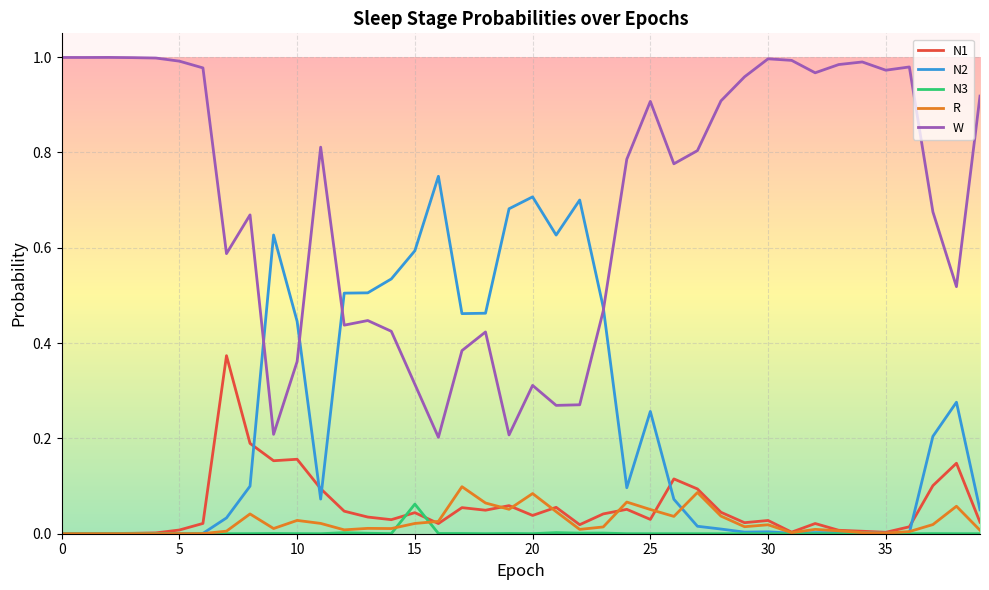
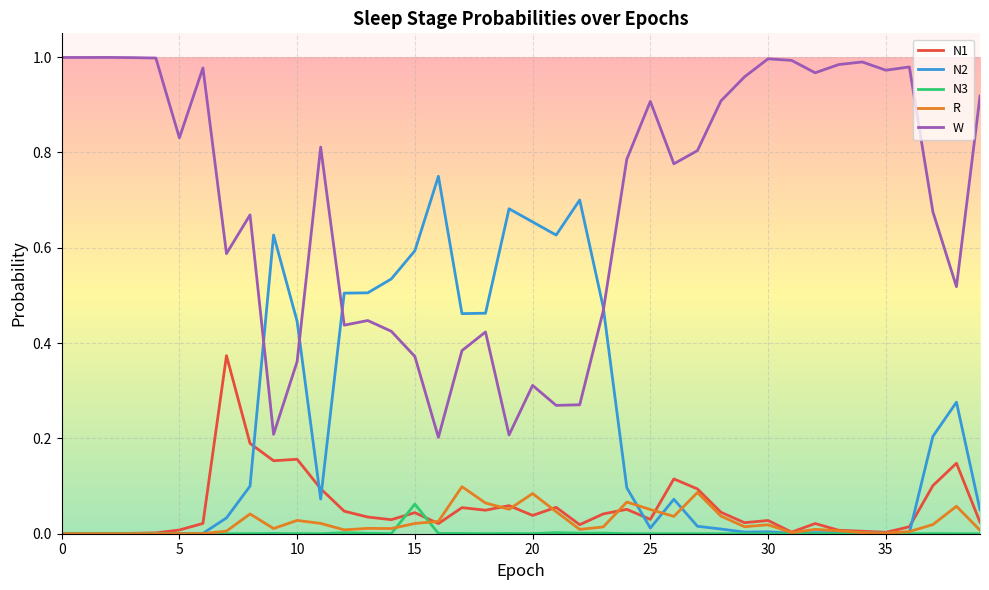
  {
    "N2": {
      "10": 0.45,
      "15": 0.59,
-     "20": 0.71,
-     "25": 0.26
+     "20": 0.65,
+     "25": 0.01
    },
    "N3": {
      "10": 0.00,
      "15": 0.06,
      "20": 0.00,
      "25": 0.00
    },
    "W": {
      "0": 1.00,
-     "5": 0.99,
+     "5": 0.83,
      "10": 0.36,
-     "15": 0.31,
+     "15": 0.37,
      "20": 0.31,
      "25": 0.91,
      "30": 1.00,
      "35": 0.97
    }
  }
